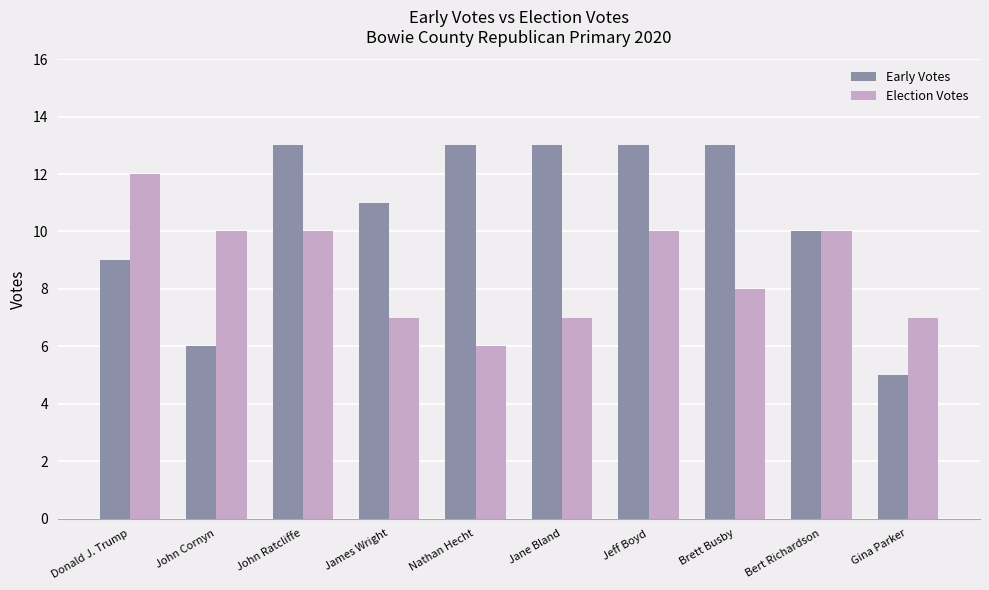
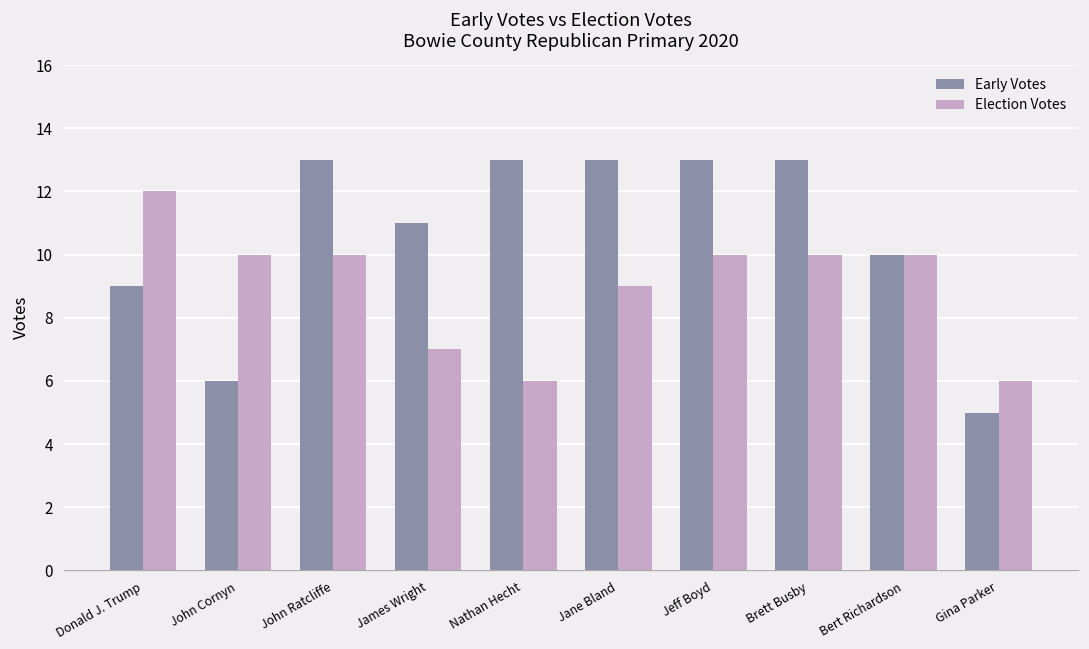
  {
    "Early Votes": {
      "Donald J. Trump": 9,
      "John Cornyn": 6,
      "John Ratcliffe": 13,
      "James Wright": 11,
      "Nathan Hecht": 13,
      "Jane Bland": 13,
      "Jeff Boyd": 13,
      "Brett Busby": 13,
      "Bert Richardson": 10,
      "Gina Parker": 5
    },
    "Election Votes": {
      "Donald J. Trump": 12,
      "John Cornyn": 10,
      "John Ratcliffe": 10,
      "James Wright": 7,
      "Nathan Hecht": 6,
-     "Jane Bland": 7,
+     "Jane Bland": 9,
      "Jeff Boyd": 10,
-     "Brett Busby": 8,
+     "Brett Busby": 10,
      "Bert Richardson": 10,
-     "Gina Parker": 7
+     "Gina Parker": 6
    }
  }
